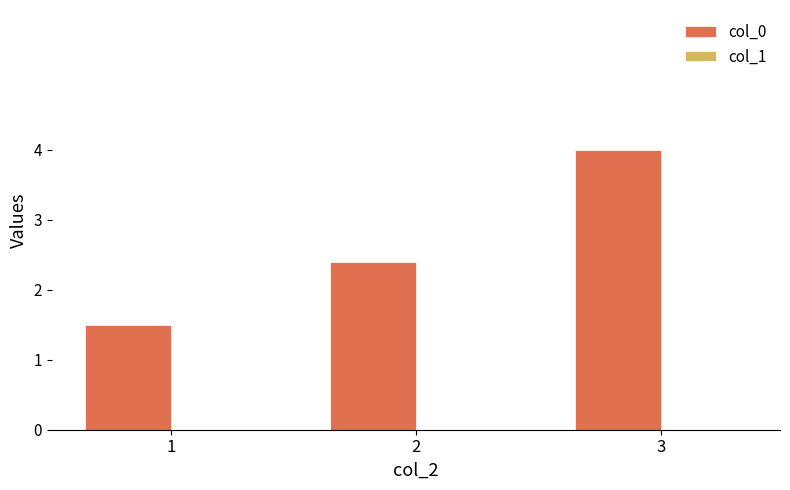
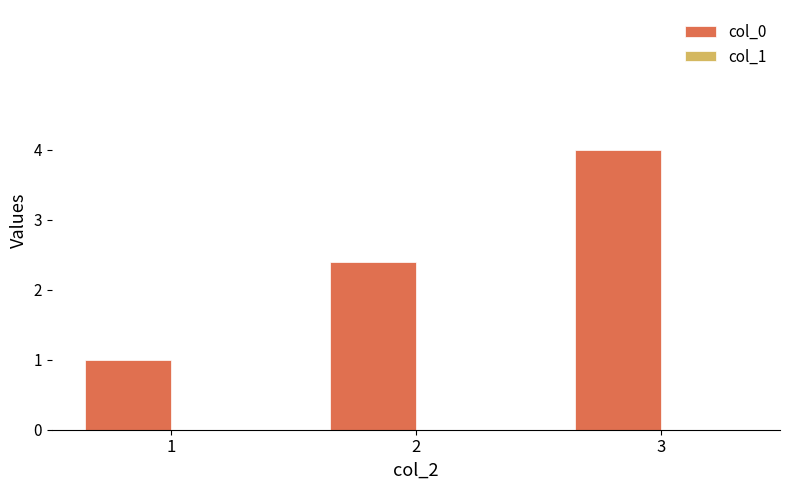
  {
    "col_0": {
-     "1": 1.5,
+     "1": 1.0,
      "2": 2.4,
      "3": 4.0
    },
    "col_1": {
      "1": 0.0,
      "2": 0.0,
      "3": 0.0
    }
  }
